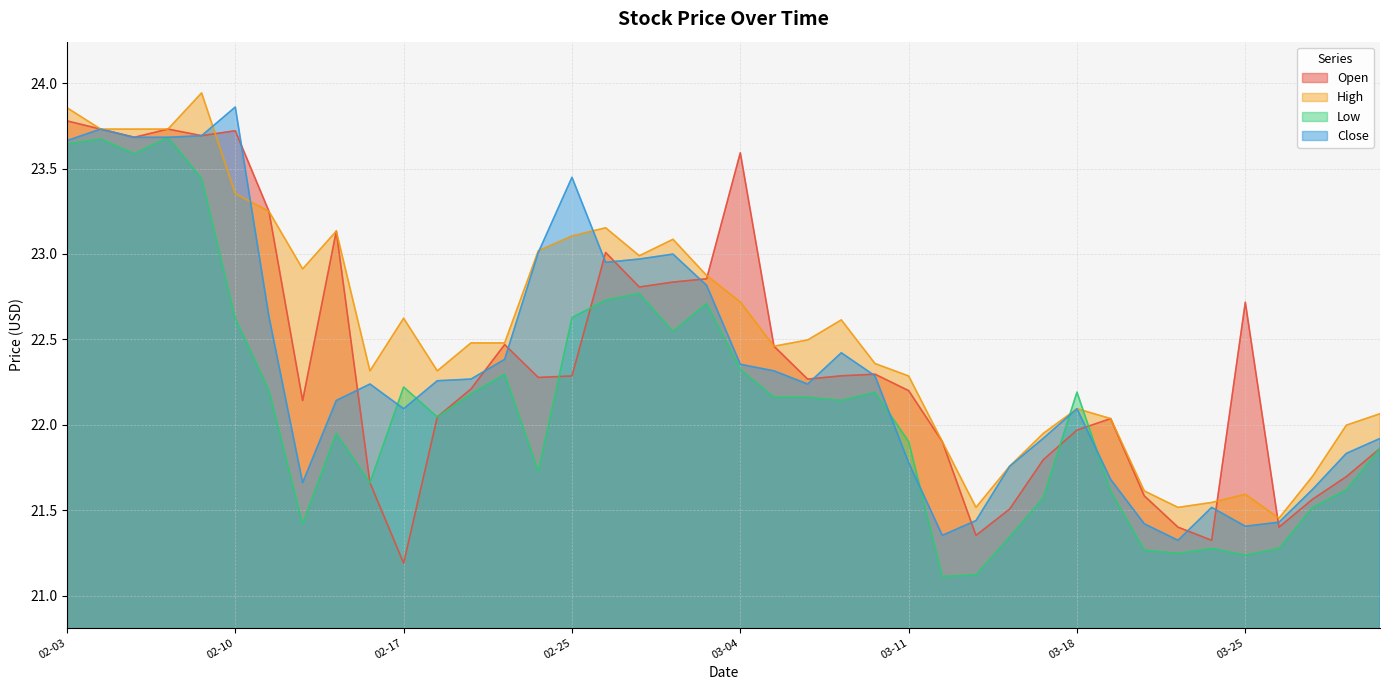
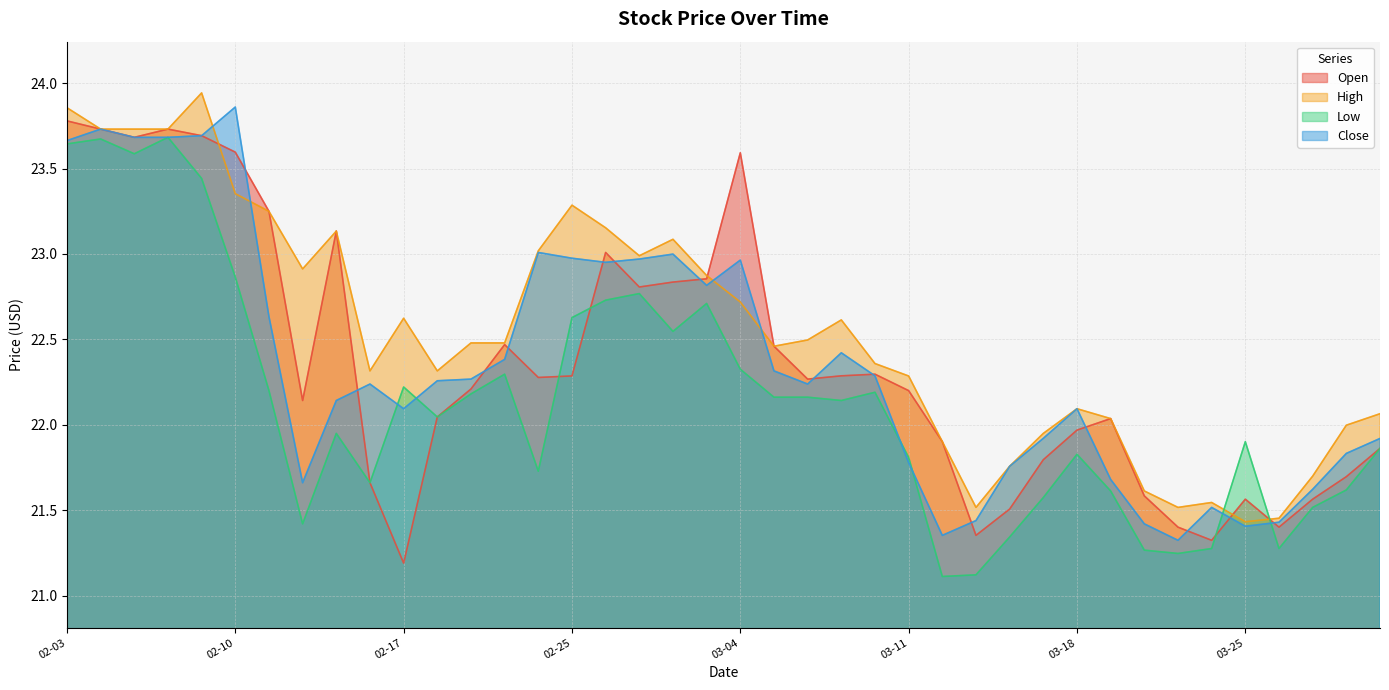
  {
    "Open": {
      "02-03": 23.78,
-     "02-10": 23.72,
+     "02-10": 23.60,
      "02-17": 21.19,
      "02-25": 22.29,
      "03-04": 23.59,
      "03-11": 22.20,
      "03-18": 21.97,
-     "03-25": 22.72
+     "03-25": 21.56
    },
    "High": {
      "02-03": 23.86,
      "02-10": 23.35,
      "02-17": 22.62,
-     "02-25": 23.10,
+     "02-25": 23.29,
      "03-04": 22.72,
      "03-11": 22.29,
-     "03-25": 21.59
+     "03-25": 21.43
    },
    "Low": {
      "02-03": 23.64,
-     "02-10": 22.62,
+     "02-10": 22.86,
      "02-17": 22.22,
      "02-25": 22.63,
      "03-04": 22.33,
-     "03-11": 21.90,
-     "03-18": 22.19,
-     "03-25": 21.24
+     "03-11": 21.81,
+     "03-18": 21.83,
+     "03-25": 21.90
    },
    "Close": {
      "02-03": 23.66,
      "02-10": 23.86,
      "02-17": 22.09,
-     "02-25": 23.45,
-     "03-04": 22.35,
+     "02-25": 22.97,
+     "03-04": 22.96,
      "03-11": 21.78,
      "03-25": 21.41
    }
  }
